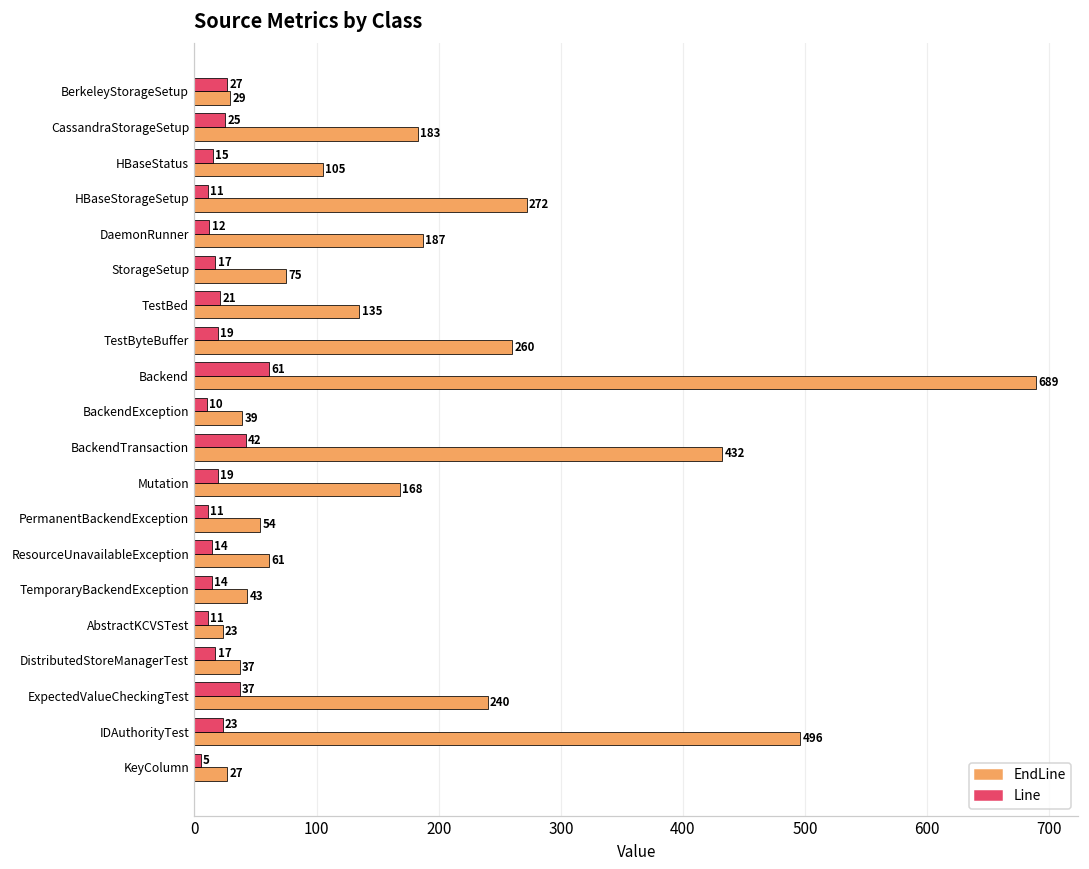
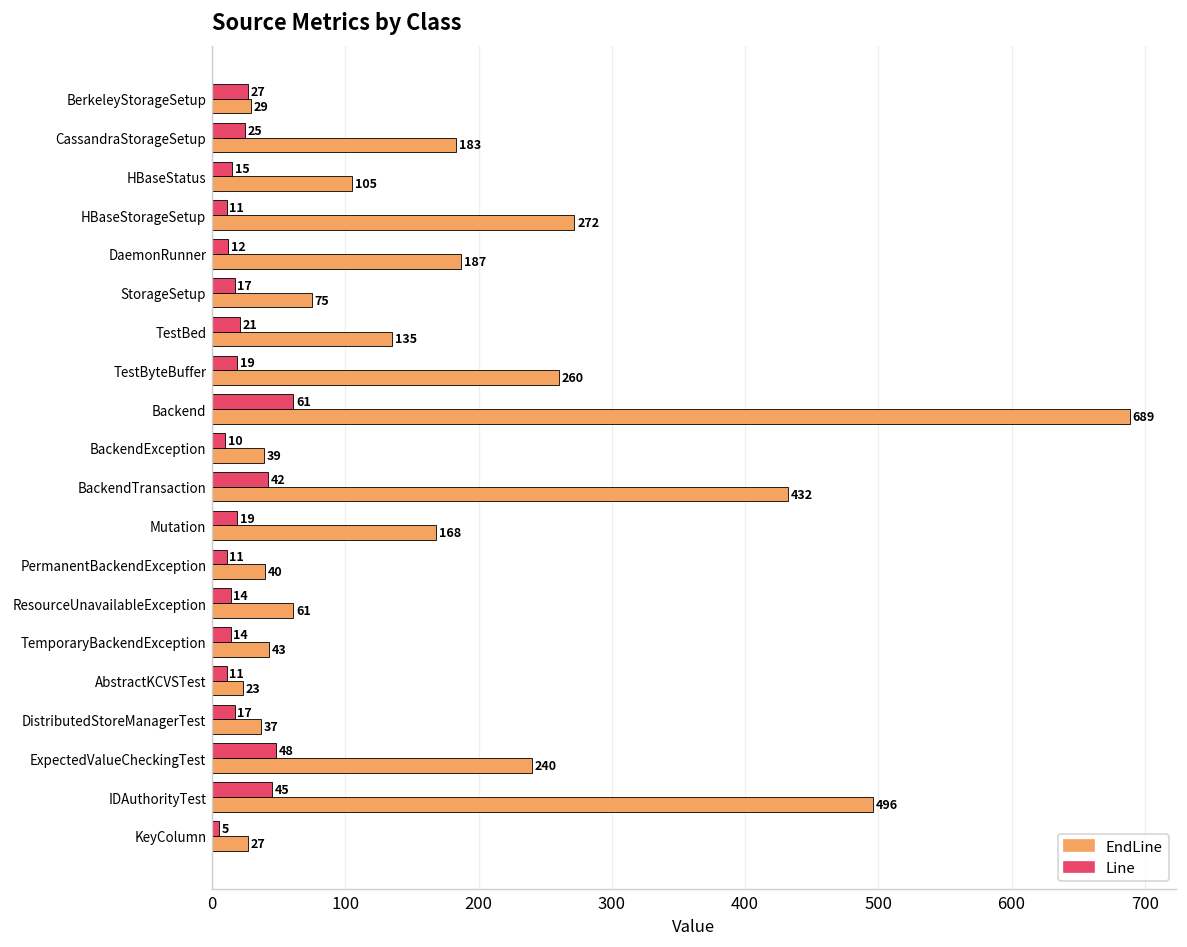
  {
    "EndLine": {
      "BerkeleyStorageSetup": 29,
      "CassandraStorageSetup": 183,
      "HBaseStatus": 105,
      "HBaseStorageSetup": 272,
      "DaemonRunner": 187,
      "StorageSetup": 75,
      "TestBed": 135,
      "TestByteBuffer": 260,
      "Backend": 689,
      "BackendException": 39,
      "BackendTransaction": 432,
      "Mutation": 168,
-     "PermanentBackendException": 54,
+     "PermanentBackendException": 40,
      "ResourceUnavailableException": 61,
      "TemporaryBackendException": 43,
      "AbstractKCVSTest": 23,
      "DistributedStoreManagerTest": 37,
      "ExpectedValueCheckingTest": 240,
      "IDAuthorityTest": 496,
      "KeyColumn": 27
    },
    "Line": {
      "BerkeleyStorageSetup": 27,
      "CassandraStorageSetup": 25,
      "HBaseStatus": 15,
      "HBaseStorageSetup": 11,
      "DaemonRunner": 12,
      "StorageSetup": 17,
      "TestBed": 21,
      "TestByteBuffer": 19,
      "Backend": 61,
      "BackendException": 10,
      "BackendTransaction": 42,
      "Mutation": 19,
      "PermanentBackendException": 11,
      "ResourceUnavailableException": 14,
      "TemporaryBackendException": 14,
      "AbstractKCVSTest": 11,
      "DistributedStoreManagerTest": 17,
-     "ExpectedValueCheckingTest": 37,
-     "IDAuthorityTest": 23,
+     "ExpectedValueCheckingTest": 48,
+     "IDAuthorityTest": 45,
      "KeyColumn": 5
    }
  }
